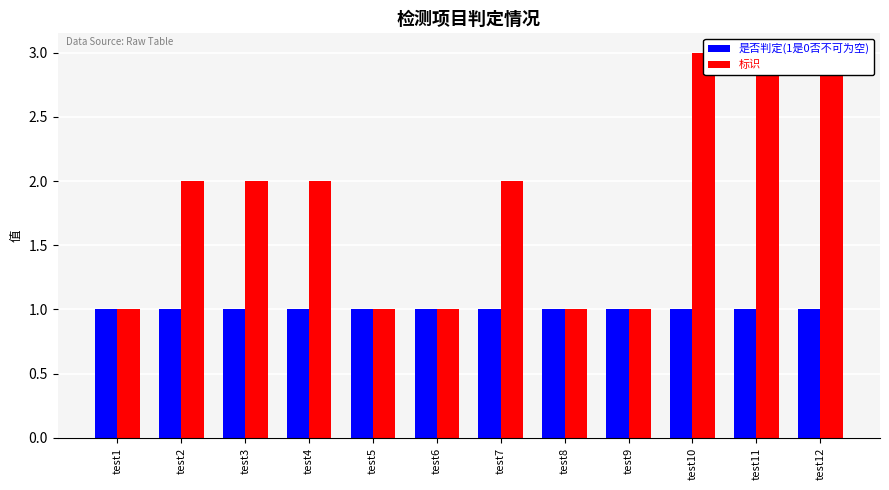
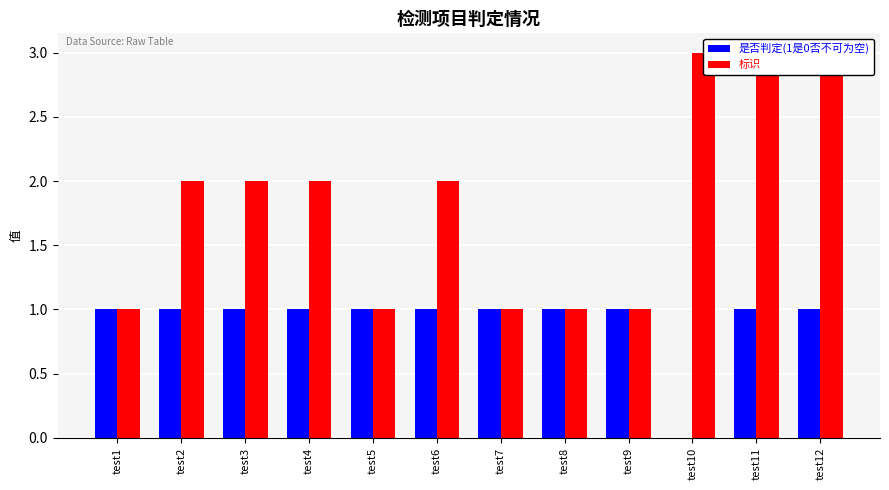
  {
    "是否判定(1是0否不可为空)": {
      "test1": 1,
      "test2": 1,
      "test3": 1,
      "test4": 1,
      "test5": 1,
      "test6": 1,
      "test7": 1,
      "test8": 1,
      "test9": 1,
-     "test10": 1,
+     "test10": 0,
      "test11": 1,
      "test12": 1
    },
    "标识": {
      "test1": 1,
      "test2": 2,
      "test3": 2,
      "test4": 2,
      "test5": 1,
-     "test6": 1,
-     "test7": 2,
+     "test6": 2,
+     "test7": 1,
      "test8": 1,
      "test9": 1
    }
  }
